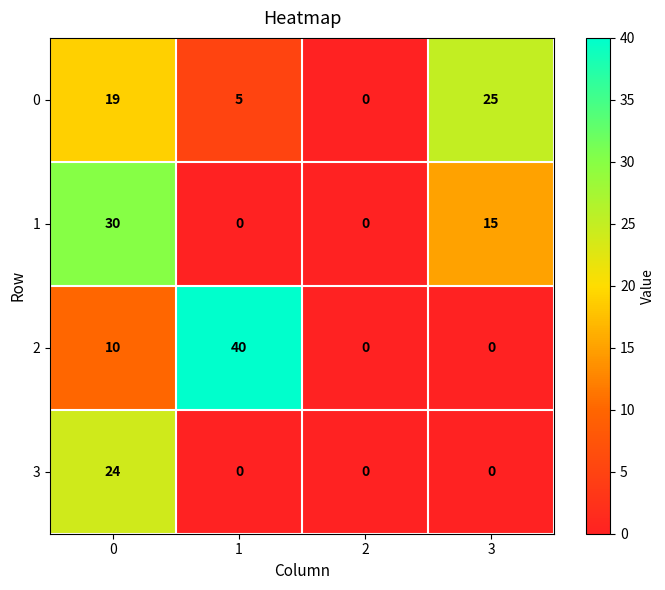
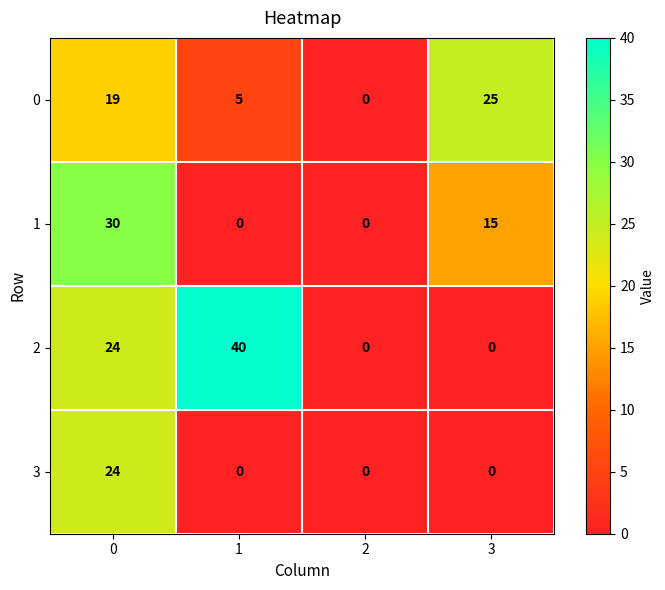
  {
    "0": {
      "0": 19,
      "1": 5,
      "2": 0,
      "3": 25
    },
    "1": {
      "0": 30,
      "1": 0,
      "2": 0,
      "3": 15
    },
    "2": {
-     "0": 10,
+     "0": 24,
      "1": 40,
      "2": 0,
      "3": 0
    },
    "3": {
      "0": 24,
      "1": 0,
      "2": 0,
      "3": 0
    }
  }
